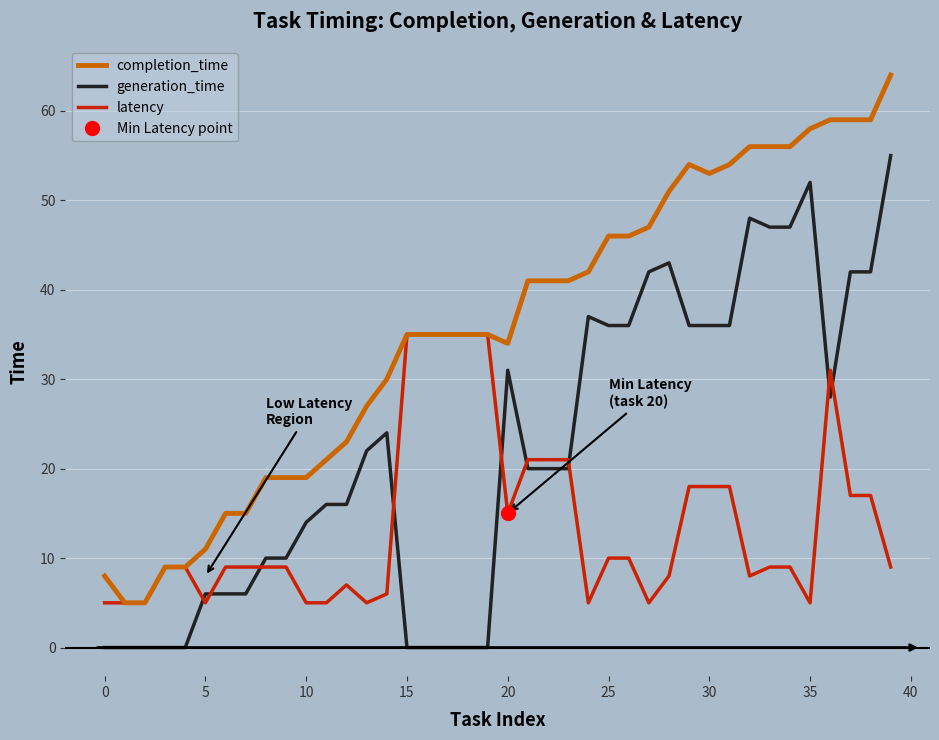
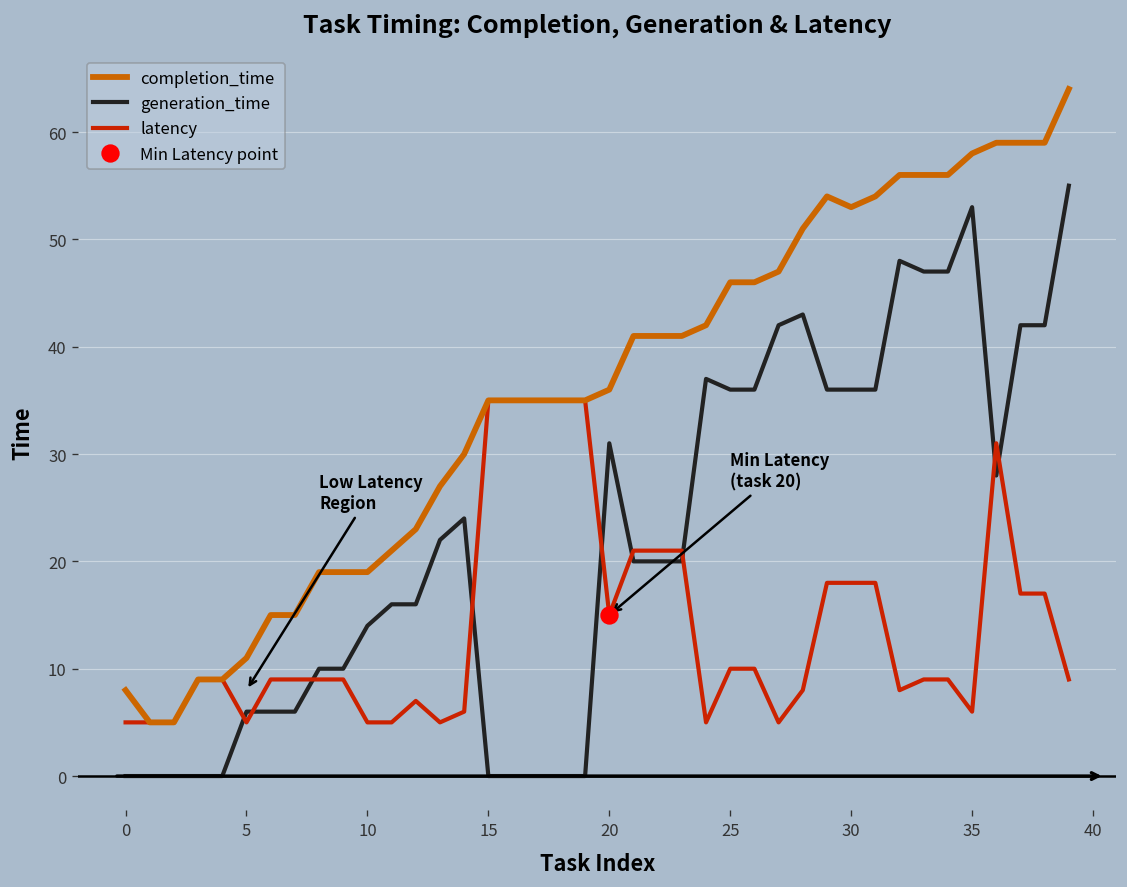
  {
    "completion_time": {
      "0": 8,
      "5": 11,
      "10": 19,
-     "20": 34,
+     "20": 36,
      "25": 46,
      "30": 53,
      "35": 58
    },
    "generation_time": {
      "0": 0,
      "5": 6,
      "10": 14,
      "15": 0,
      "20": 31,
      "25": 36,
      "30": 36,
-     "35": 52
+     "35": 53
    },
    "latency": {
      "0": 5,
      "5": 5,
      "10": 5,
      "25": 10,
      "30": 18,
-     "35": 5
+     "35": 6
    }
  }
